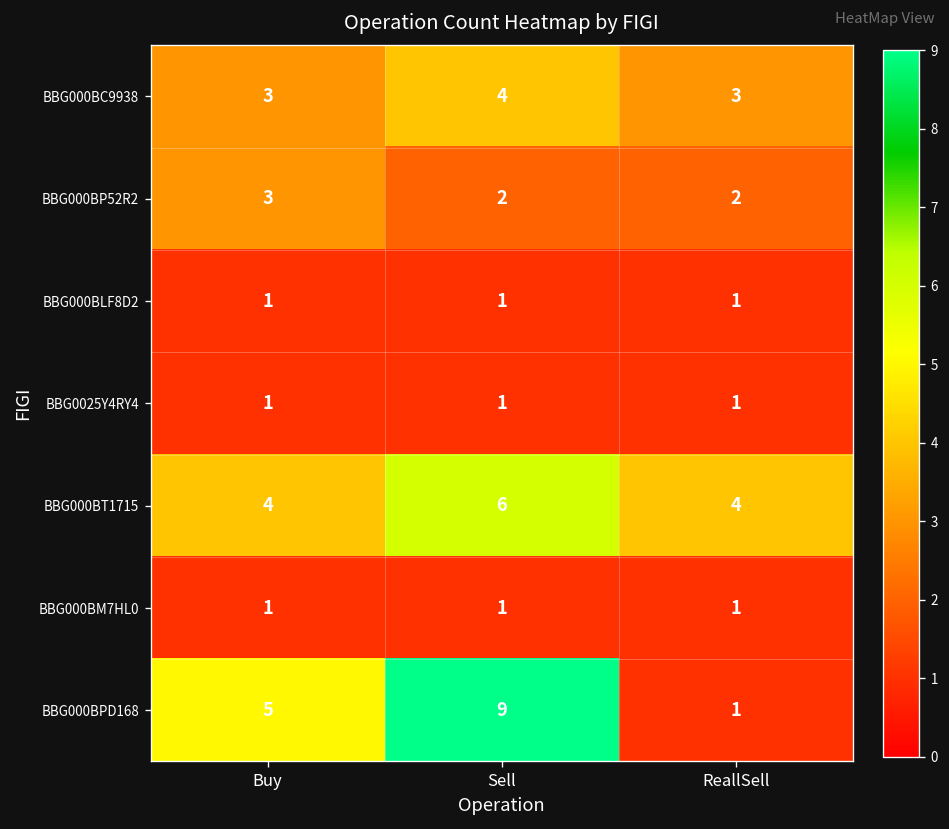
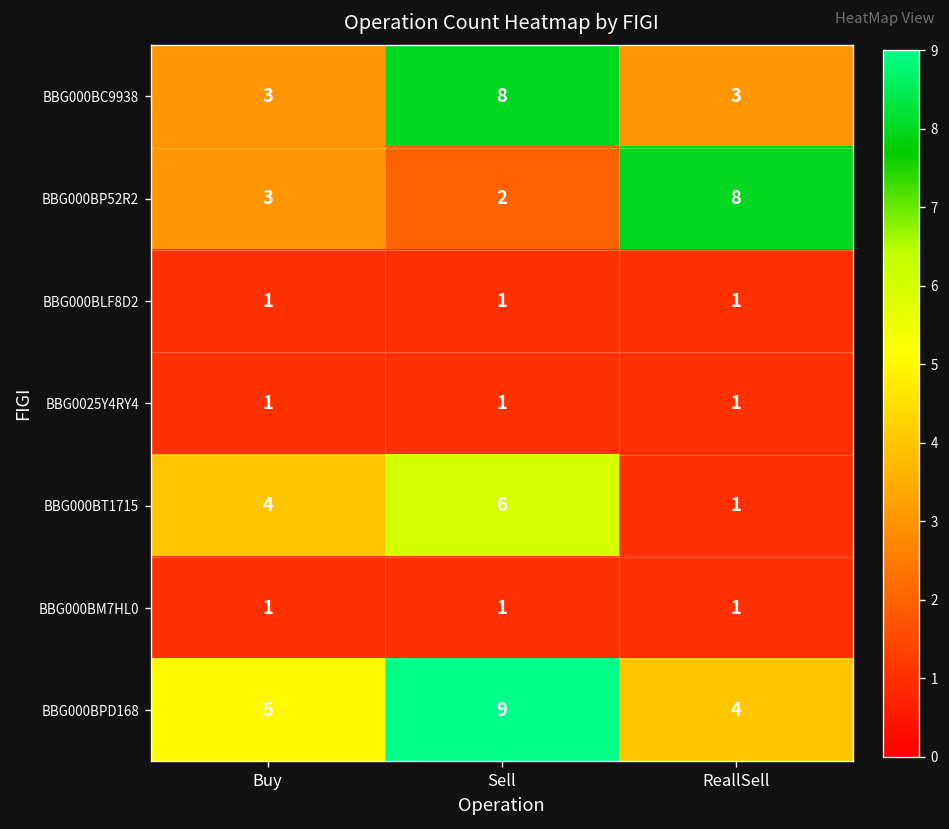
  {
    "BBG000BC9938": {
      "Buy": 3,
-     "Sell": 4,
+     "Sell": 8,
      "ReallSell": 3
    },
    "BBG000BP52R2": {
      "Buy": 3,
      "Sell": 2,
-     "ReallSell": 2
+     "ReallSell": 8
    },
    "BBG000BLF8D2": {
      "Buy": 1,
      "Sell": 1,
      "ReallSell": 1
    },
    "BBG0025Y4RY4": {
      "Buy": 1,
      "Sell": 1,
      "ReallSell": 1
    },
    "BBG000BT1715": {
      "Buy": 4,
      "Sell": 6,
-     "ReallSell": 4
+     "ReallSell": 1
    },
    "BBG000BM7HL0": {
      "Buy": 1,
      "Sell": 1,
      "ReallSell": 1
    },
    "BBG000BPD168": {
      "Buy": 5,
      "Sell": 9,
-     "ReallSell": 1
+     "ReallSell": 4
    }
  }
